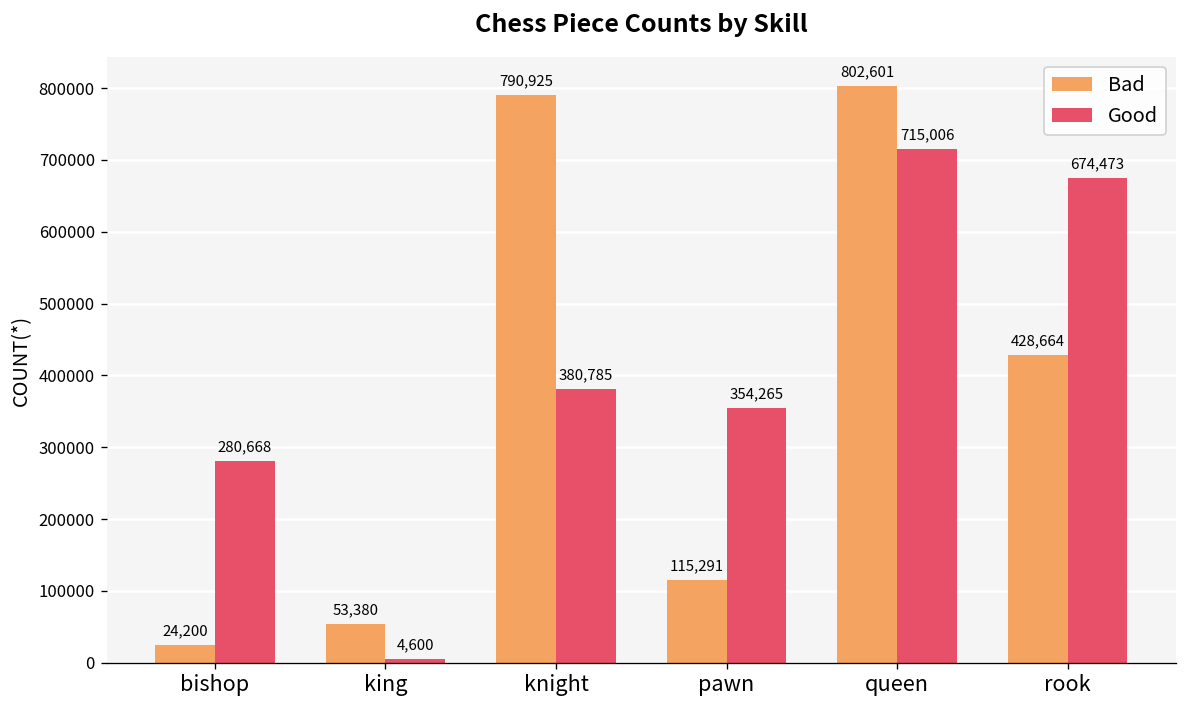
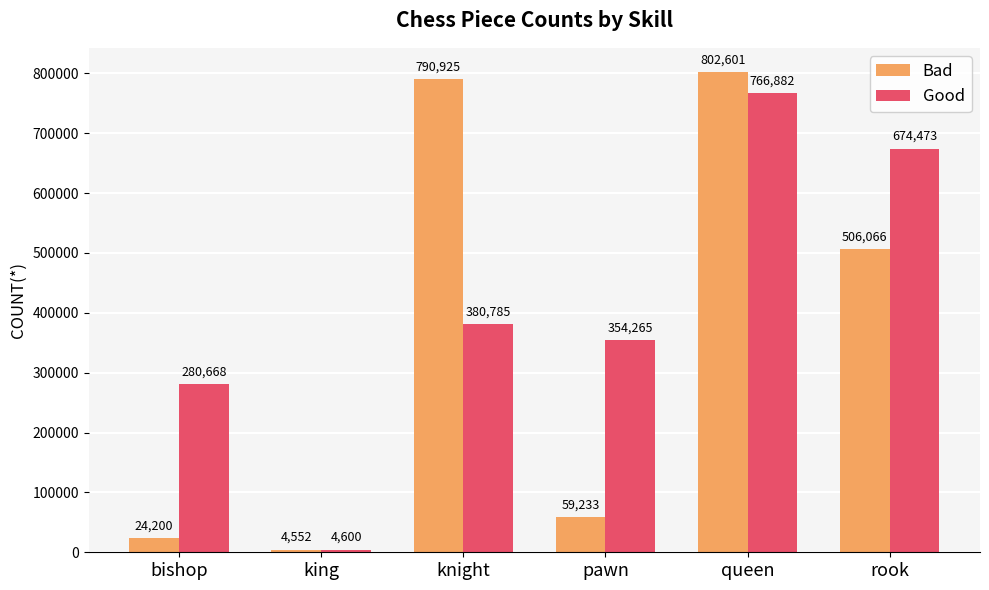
  {
    "Bad": {
      "bishop": "24,200",
-     "king": "53,380",
+     "king": "4,552",
      "knight": "790,925",
-     "pawn": "115,291",
+     "pawn": "59,233",
      "queen": "802,601",
-     "rook": "428,664"
+     "rook": "506,066"
    },
    "Good": {
      "bishop": "280,668",
      "king": "4,600",
      "knight": "380,785",
      "pawn": "354,265",
-     "queen": "715,006",
+     "queen": "766,882",
      "rook": "674,473"
    }
  }
